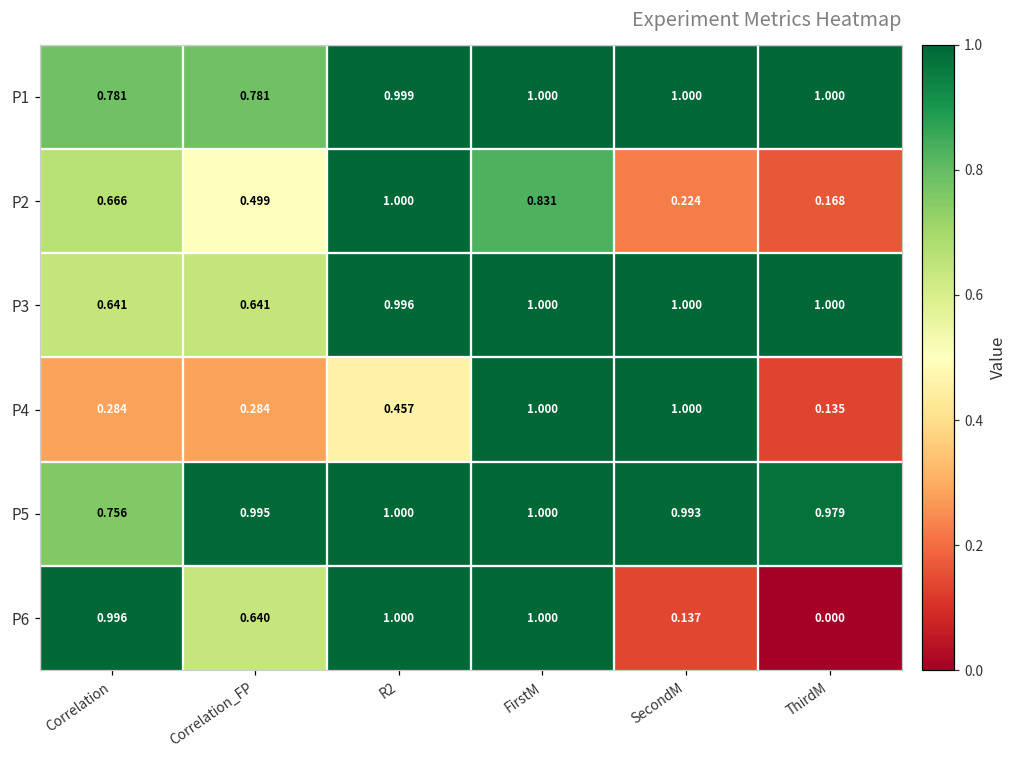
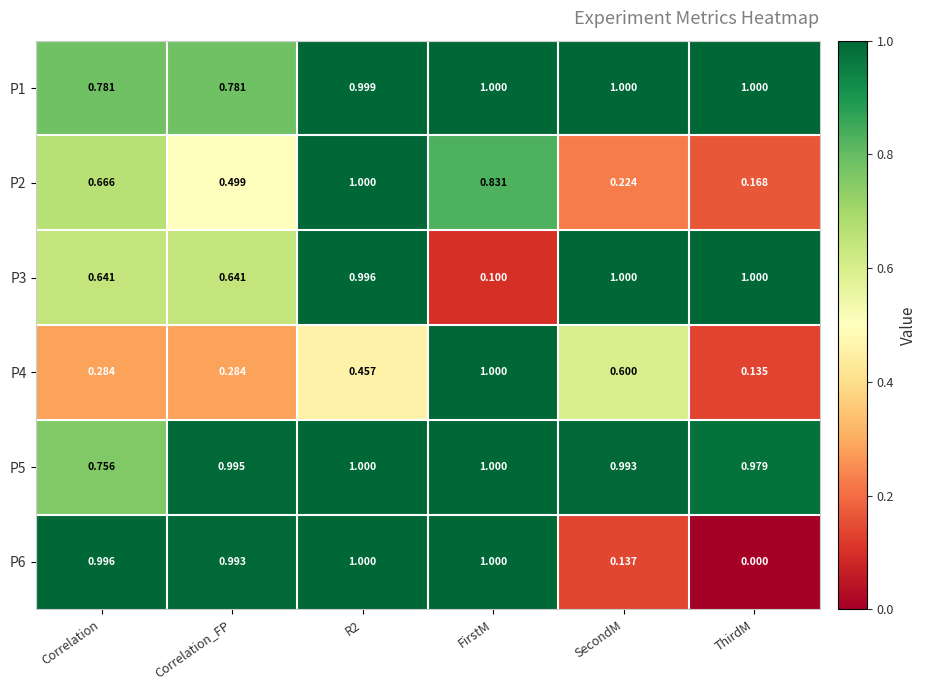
  {
    "P1": {
      "Correlation": 0.781,
      "Correlation_FP": 0.781,
      "R2": 0.999,
      "FirstM": 1.000,
      "SecondM": 1.000,
      "ThirdM": 1.000
    },
    "P2": {
      "Correlation": 0.666,
      "Correlation_FP": 0.499,
      "R2": 1.000,
      "FirstM": 0.831,
      "SecondM": 0.224,
      "ThirdM": 0.168
    },
    "P3": {
      "Correlation": 0.641,
      "Correlation_FP": 0.641,
      "R2": 0.996,
-     "FirstM": 1.000,
+     "FirstM": 0.100,
      "SecondM": 1.000,
      "ThirdM": 1.000
    },
    "P4": {
      "Correlation": 0.284,
      "Correlation_FP": 0.284,
      "R2": 0.457,
      "FirstM": 1.000,
-     "SecondM": 1.000,
+     "SecondM": 0.600,
      "ThirdM": 0.135
    },
    "P5": {
      "Correlation": 0.756,
      "Correlation_FP": 0.995,
      "R2": 1.000,
      "FirstM": 1.000,
      "SecondM": 0.993,
      "ThirdM": 0.979
    },
    "P6": {
      "Correlation": 0.996,
-     "Correlation_FP": 0.640,
+     "Correlation_FP": 0.993,
      "R2": 1.000,
      "FirstM": 1.000,
      "SecondM": 0.137,
      "ThirdM": 0.000
    }
  }
